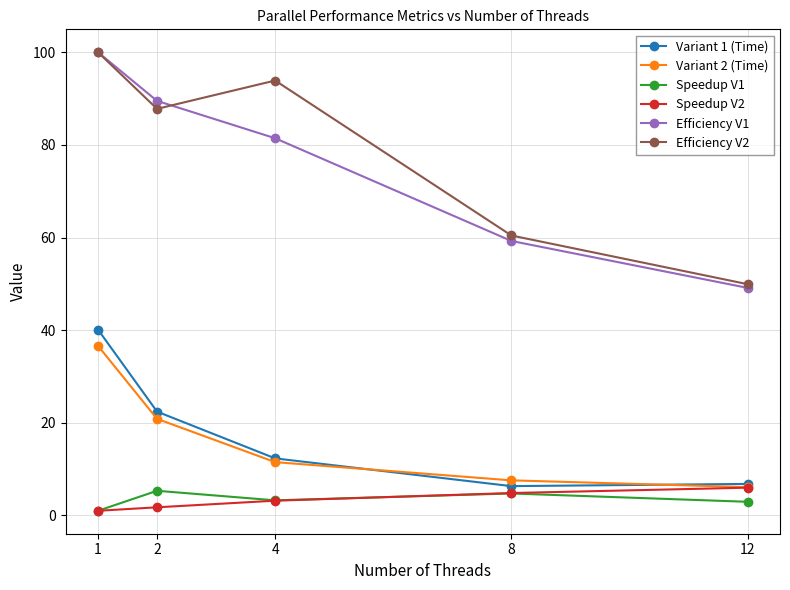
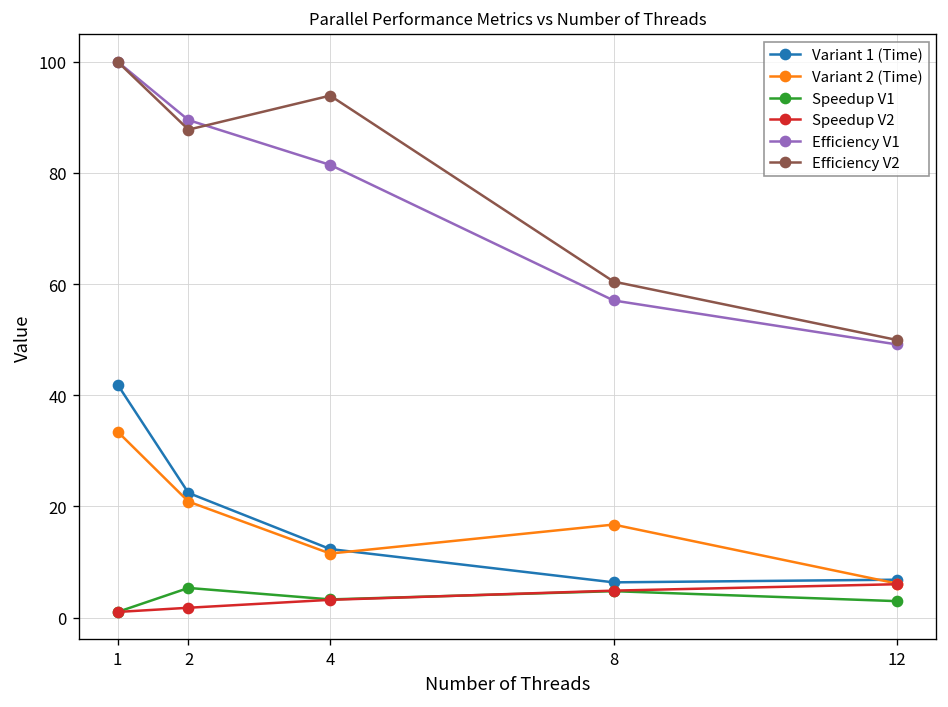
  {
    "Variant 1 (Time)": {
-     "1": 40,
+     "1": 42,
      "2": 22,
      "4": 12,
      "8": 6,
      "12": 7
    },
    "Variant 2 (Time)": {
-     "1": 37,
+     "1": 33,
      "2": 21,
      "4": 12,
-     "8": 8
+     "8": 17
    },
    "Speedup V1": {
      "2": 5,
      "12": 3
    },
    "Speedup V2": {
      "2": 2
    },
    "Efficiency V1": {
      "2": 90,
      "4": 81,
-     "8": 59,
+     "8": 57,
      "12": 49
    },
    "Efficiency V2": {
      "2": 88,
      "4": 94,
      "8": 60,
      "12": 50
    }
  }
